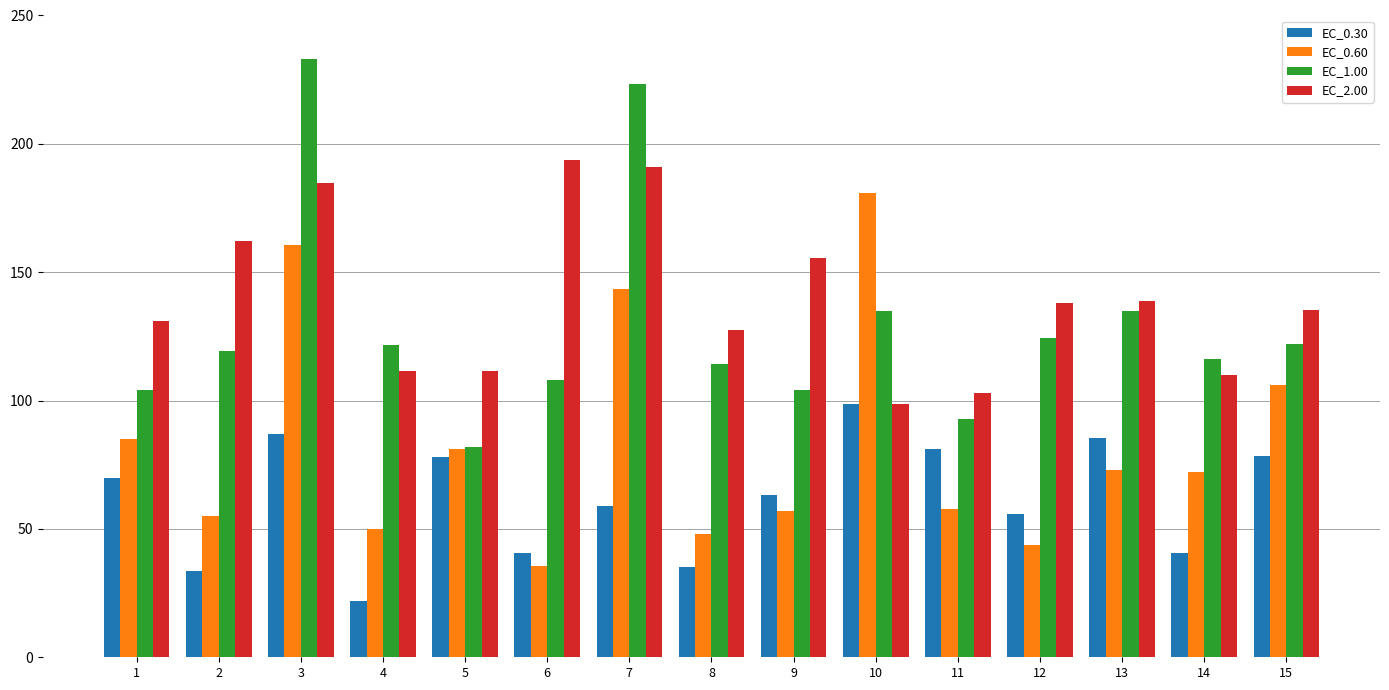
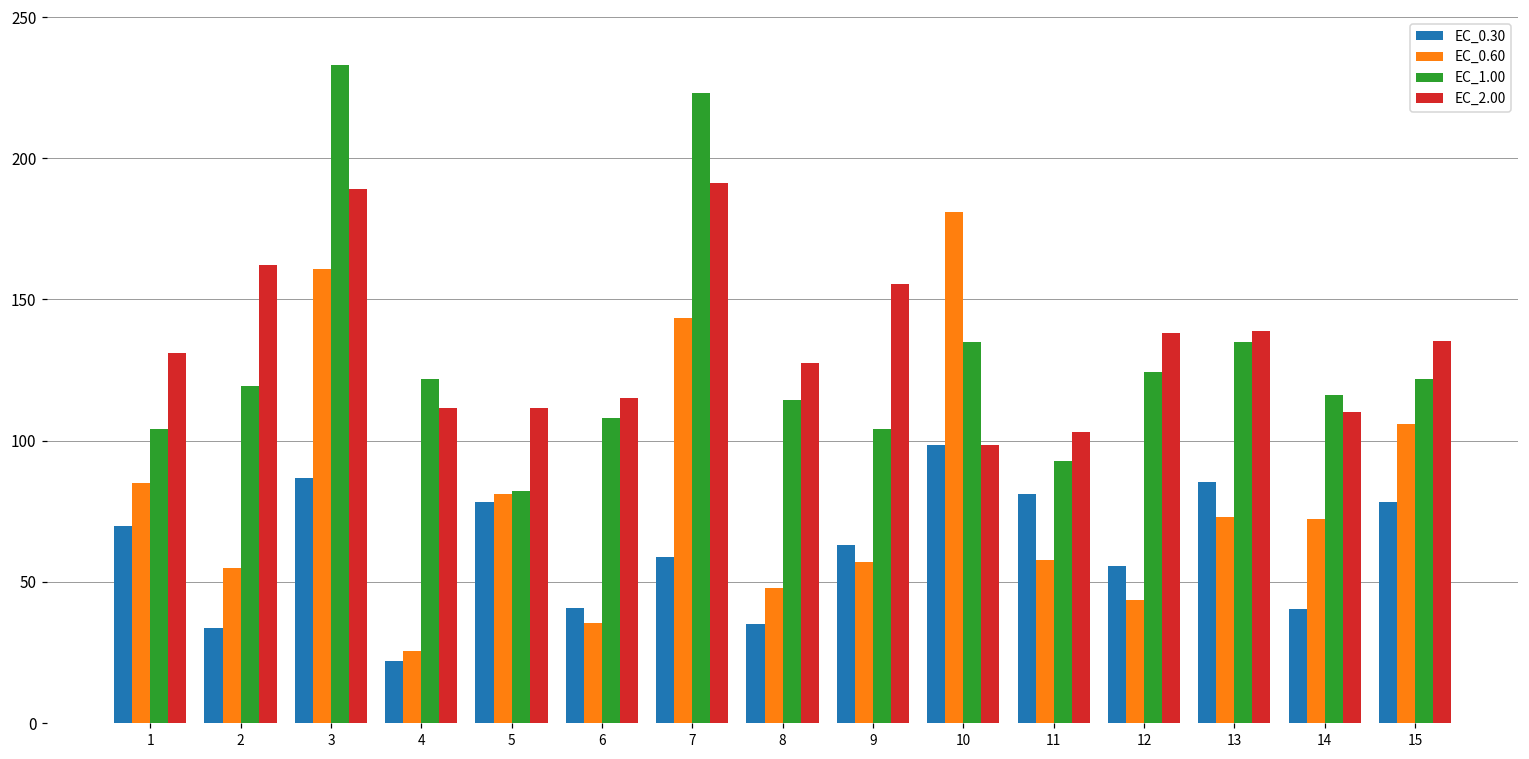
  {
    "EC_0.30": {
      "1": 70,
      "2": 34,
      "3": 87,
      "4": 22,
      "5": 78,
      "6": 41,
      "7": 59,
      "8": 35,
      "9": 63,
      "10": 98,
      "11": 81,
      "12": 56,
      "13": 85,
      "14": 41,
      "15": 78
    },
    "EC_0.60": {
      "1": 85,
      "2": 55,
      "3": 161,
-     "4": 50,
+     "4": 25,
      "5": 81,
      "6": 35,
      "7": 144,
      "8": 48,
      "9": 57,
      "10": 181,
      "11": 58,
      "12": 44,
      "13": 73,
      "14": 72,
      "15": 106
    },
    "EC_1.00": {
      "1": 104,
      "2": 120,
      "3": 233,
      "4": 122,
      "5": 82,
      "6": 108,
      "7": 223,
      "8": 114,
      "9": 104,
      "10": 135,
      "11": 93,
      "12": 124,
      "13": 135,
      "14": 116,
      "15": 122
    },
    "EC_2.00": {
      "1": 131,
      "2": 162,
-     "3": 185,
+     "3": 189,
      "4": 112,
      "5": 111,
-     "6": 194,
+     "6": 115,
      "7": 191,
      "8": 128,
      "9": 156,
      "10": 99,
      "11": 103,
      "12": 138,
      "13": 139,
      "14": 110,
      "15": 135
    }
  }
